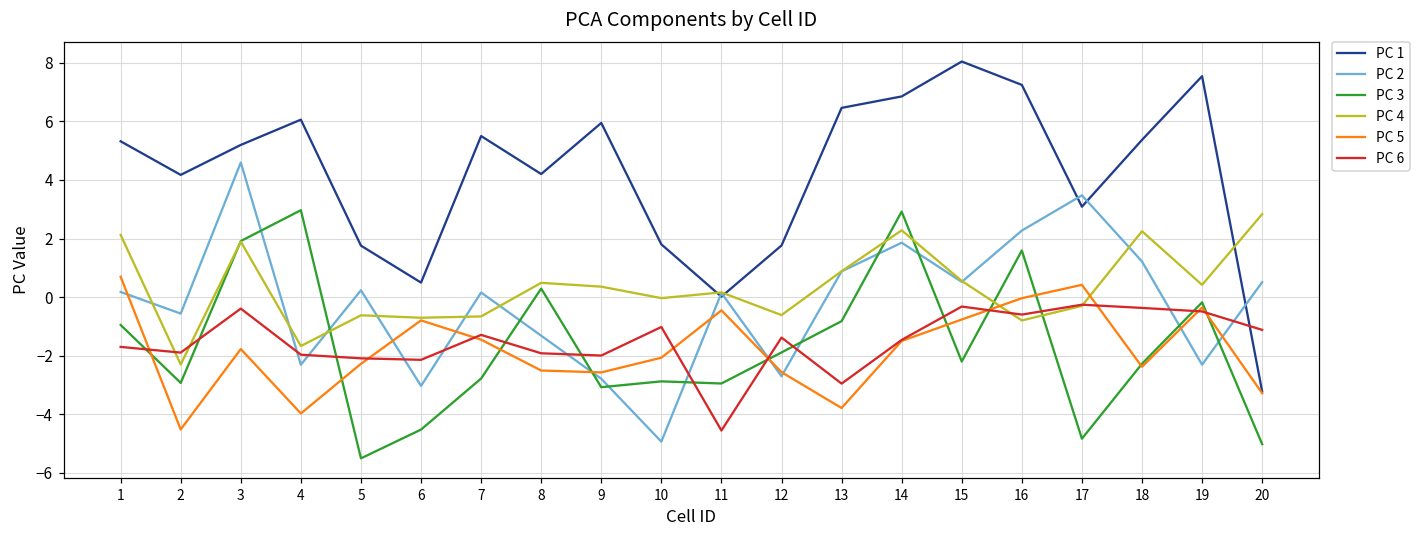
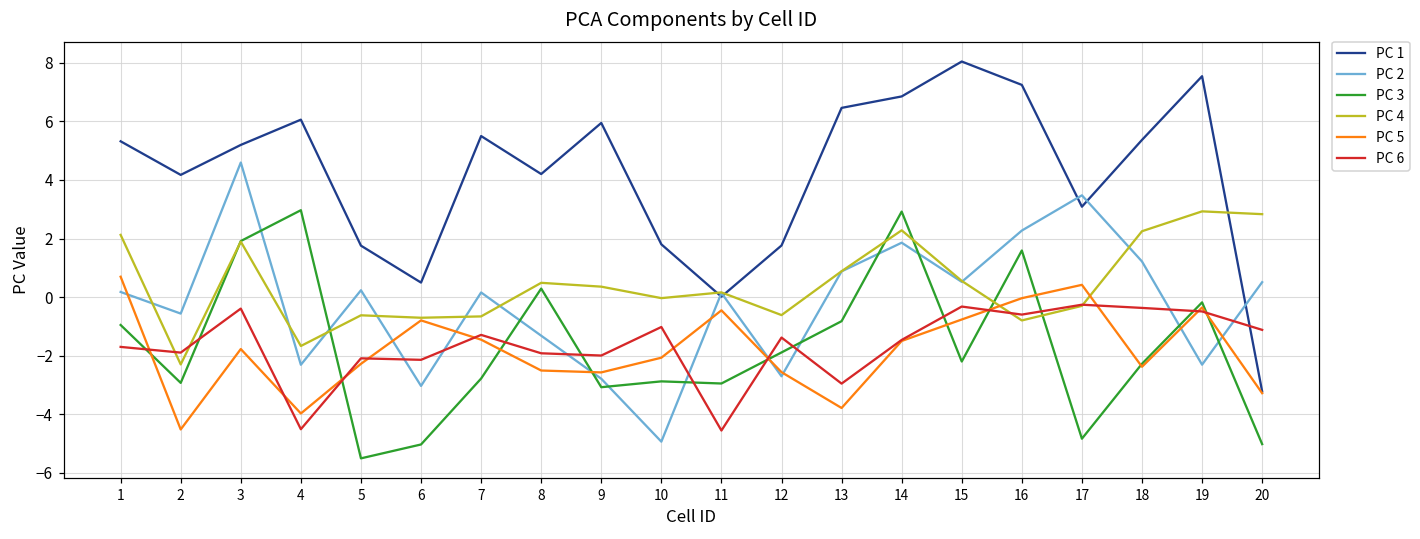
  {
    "PC 1": {
      "1": 5.3,
      "2": 4.2,
      "3": 5.2,
      "4": 6.1,
      "5": 1.8,
      "6": 0.5,
      "7": 5.5,
      "8": 4.2,
      "9": 5.9,
      "10": 1.8,
      "11": 0.0,
      "12": 1.8,
      "13": 6.5,
      "14": 6.9,
      "15": 8.0,
      "16": 7.2,
      "17": 3.1,
      "18": 5.4,
      "19": 7.5
    },
    "PC 2": {
      "1": 0.2,
      "2": -0.6,
      "3": 4.6,
      "4": -2.3,
      "5": 0.2,
      "6": -3.0,
      "7": 0.2,
      "8": -1.3,
      "9": -2.8,
      "10": -4.9,
      "12": -2.7,
      "14": 1.9,
      "16": 2.3,
      "17": 3.5,
      "18": 1.2,
      "19": -2.3,
      "20": 0.5
    },
    "PC 3": {
      "1": -1.0,
      "2": -2.9,
      "4": 3.0,
      "5": -5.5,
-     "6": -4.5,
+     "6": -5.0,
      "7": -2.8,
      "8": 0.3,
      "9": -3.1,
      "10": -2.9,
      "11": -3.0,
      "12": -1.9,
      "13": -0.8,
      "14": 2.9,
      "15": -2.2,
      "16": 1.6,
      "17": -4.8,
      "18": -2.3,
      "19": -0.2,
      "20": -5.0
    },
    "PC 4": {
      "1": 2.1,
      "2": -2.3,
      "4": -1.7,
      "5": -0.6,
      "7": -0.7,
      "8": 0.5,
      "9": 0.4,
      "10": 0.0,
      "12": -0.6,
      "14": 2.3,
      "16": -0.8,
      "18": 2.2,
-     "19": 0.4,
+     "19": 2.9,
      "20": 2.8
    },
    "PC 5": {
      "1": 0.7,
      "2": -4.5,
      "3": -1.8,
      "4": -4.0,
      "5": -2.3,
      "7": -1.5,
      "8": -2.5,
      "9": -2.6,
      "10": -2.1,
      "11": -0.5,
      "12": -2.6,
      "13": -3.8,
      "15": -0.8,
      "16": 0.0,
      "17": 0.4,
      "18": -2.4,
      "19": -0.4
    },
    "PC 6": {
      "1": -1.7,
      "2": -1.9,
      "3": -0.4,
-     "4": -2.0,
+     "4": -4.5,
      "5": -2.1,
      "6": -2.1,
      "7": -1.3,
      "8": -1.9,
      "9": -2.0,
      "10": -1.0,
      "11": -4.6,
      "12": -1.4,
      "13": -3.0,
      "15": -0.3,
      "16": -0.6,
      "18": -0.4,
      "19": -0.5,
      "20": -1.1
    }
  }
